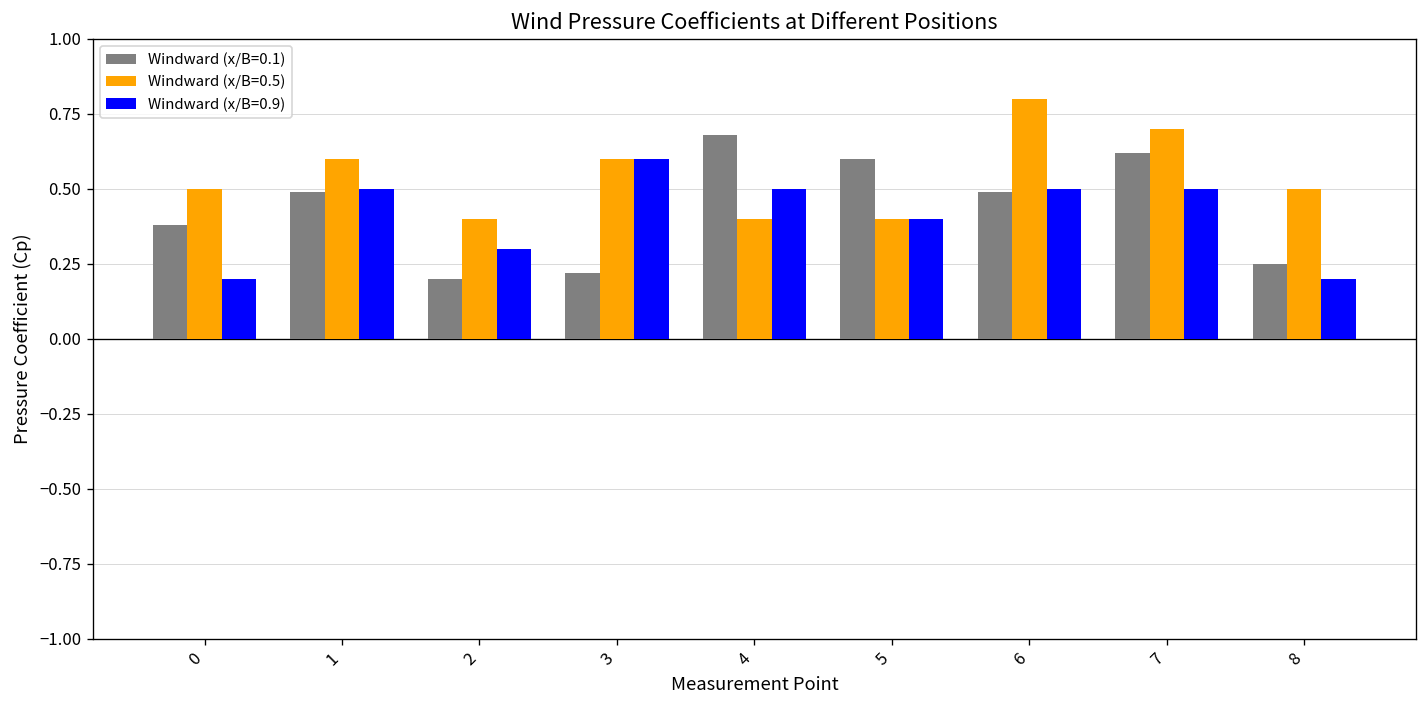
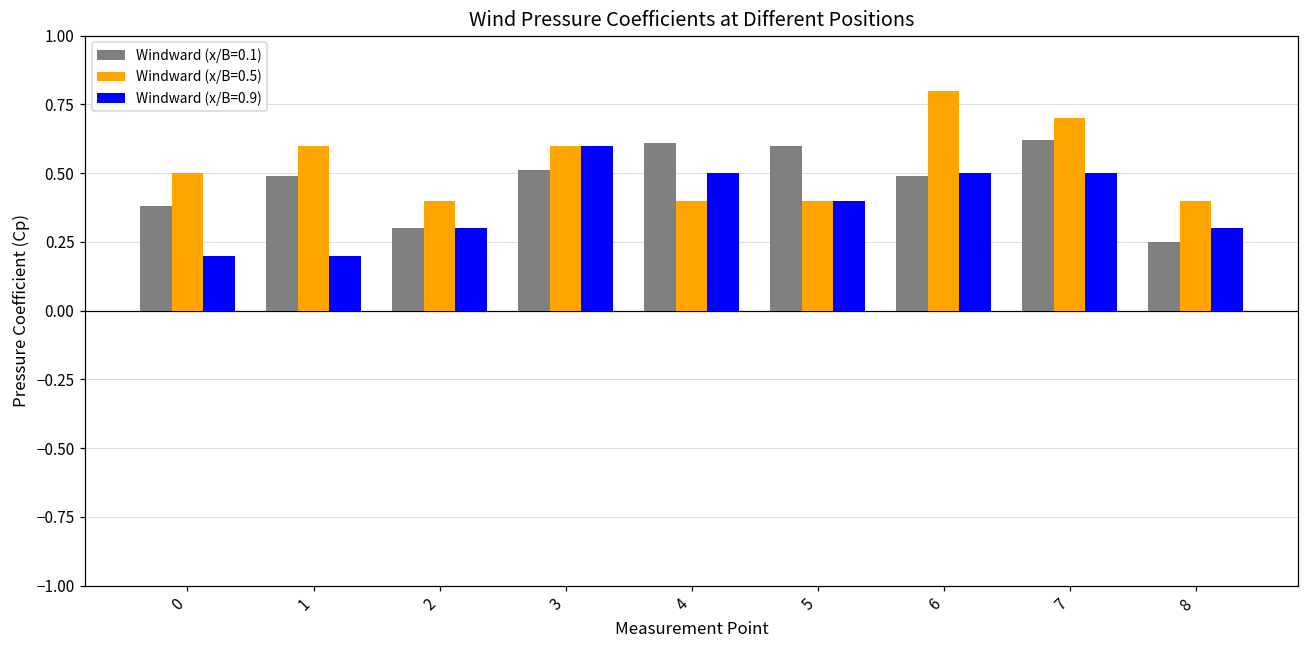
  {
    "Windward (x/B=0.1)": {
      "0": 0.38,
      "1": 0.49,
-     "2": 0.2,
-     "3": 0.22,
-     "4": 0.68,
+     "2": 0.3,
+     "3": 0.51,
+     "4": 0.61,
      "5": 0.60,
      "6": 0.49,
      "7": 0.62,
      "8": 0.25
    },
    "Windward (x/B=0.5)": {
      "0": 0.5,
      "1": 0.6,
      "2": 0.4,
      "3": 0.6,
      "4": 0.4,
      "5": 0.4,
      "6": 0.8,
      "7": 0.7,
-     "8": 0.5
+     "8": 0.4
    },
    "Windward (x/B=0.9)": {
      "0": 0.2,
-     "1": 0.5,
+     "1": 0.2,
      "2": 0.3,
      "3": 0.6,
      "4": 0.5,
      "5": 0.4,
      "6": 0.5,
      "7": 0.5,
-     "8": 0.2
+     "8": 0.3
    }
  }
